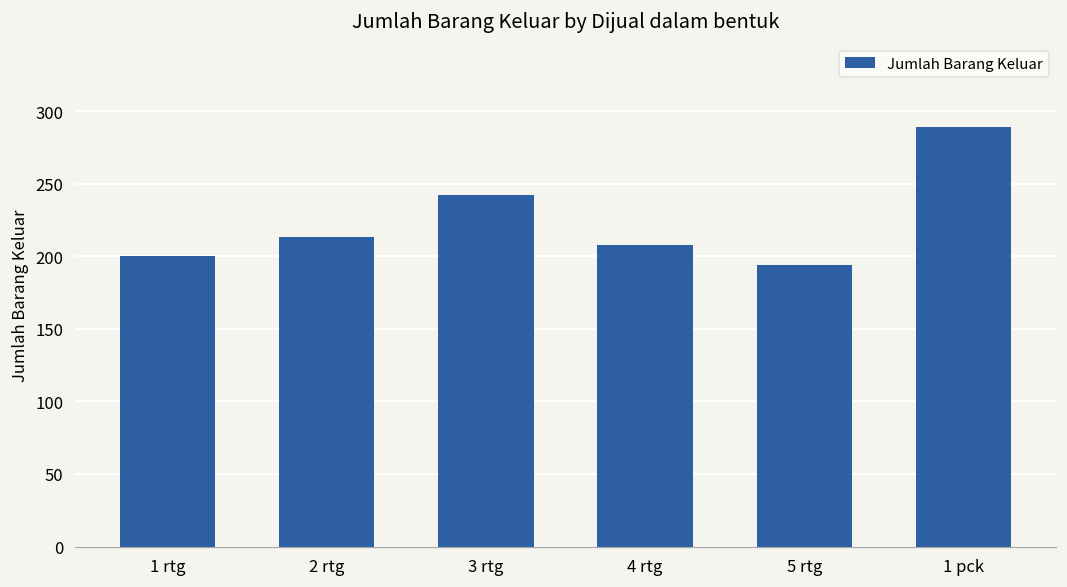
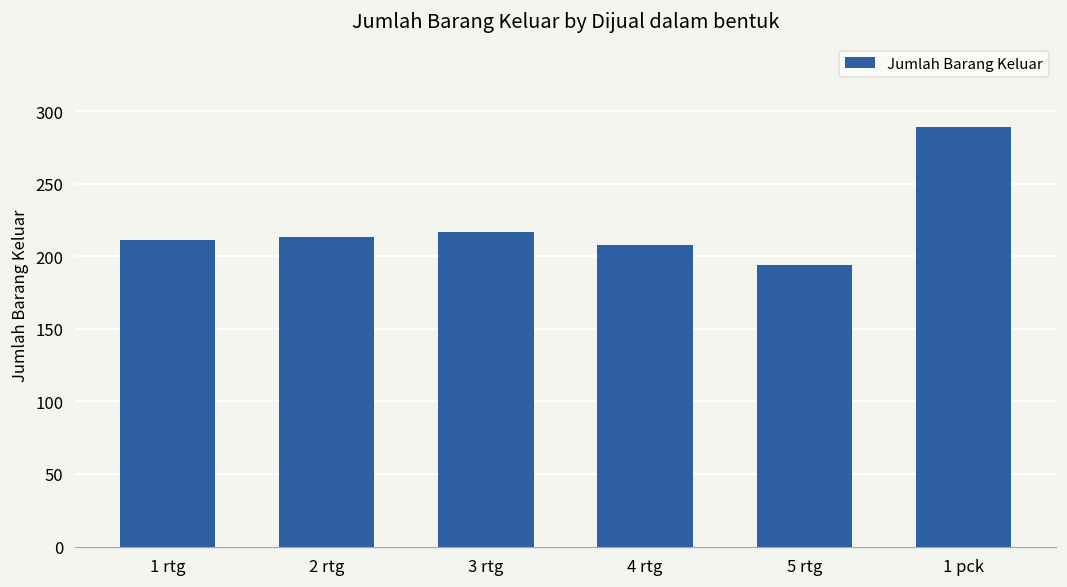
  {
-   "1 rtg": 200,
+   "1 rtg": 211,
    "2 rtg": 213,
-   "3 rtg": 242,
+   "3 rtg": 217,
    "4 rtg": 208,
    "5 rtg": 194,
    "1 pck": 289
  }
